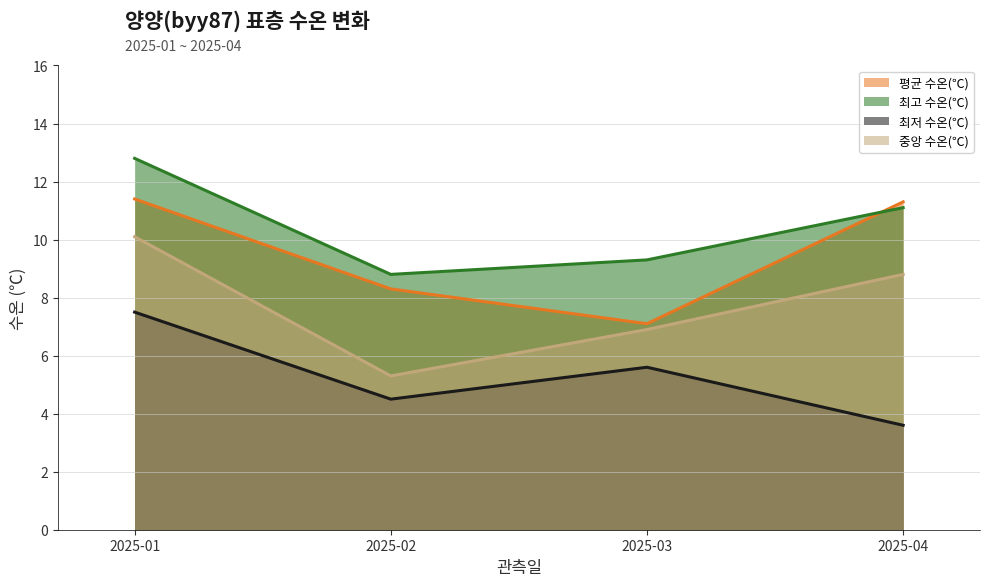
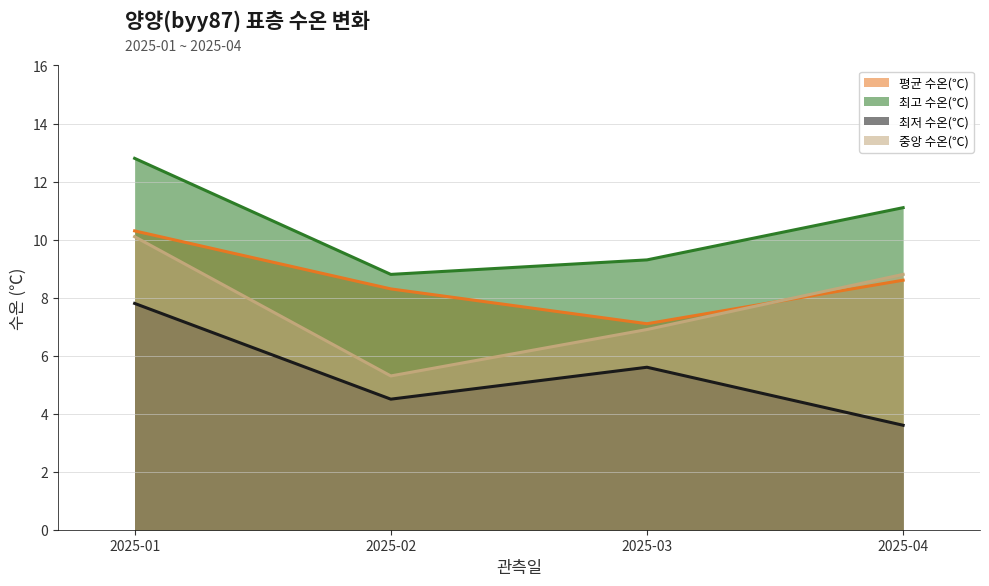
  {
    "평균 수온(℃)": {
-     "2025-01": 11.4,
+     "2025-01": 10.3,
      "2025-02": 8.3,
      "2025-03": 7.1,
-     "2025-04": 11.3
+     "2025-04": 8.6
    },
    "최고 수온(℃)": {
      "2025-01": 12.8,
      "2025-02": 8.8,
      "2025-03": 9.3,
      "2025-04": 11.1
    },
    "최저 수온(℃)": {
-     "2025-01": 7.5,
+     "2025-01": 7.8,
      "2025-02": 4.5,
      "2025-03": 5.6,
      "2025-04": 3.6
    },
    "중앙 수온(℃)": {
      "2025-01": 10.1,
      "2025-02": 5.3,
      "2025-03": 6.9,
      "2025-04": 8.8
    }
  }
